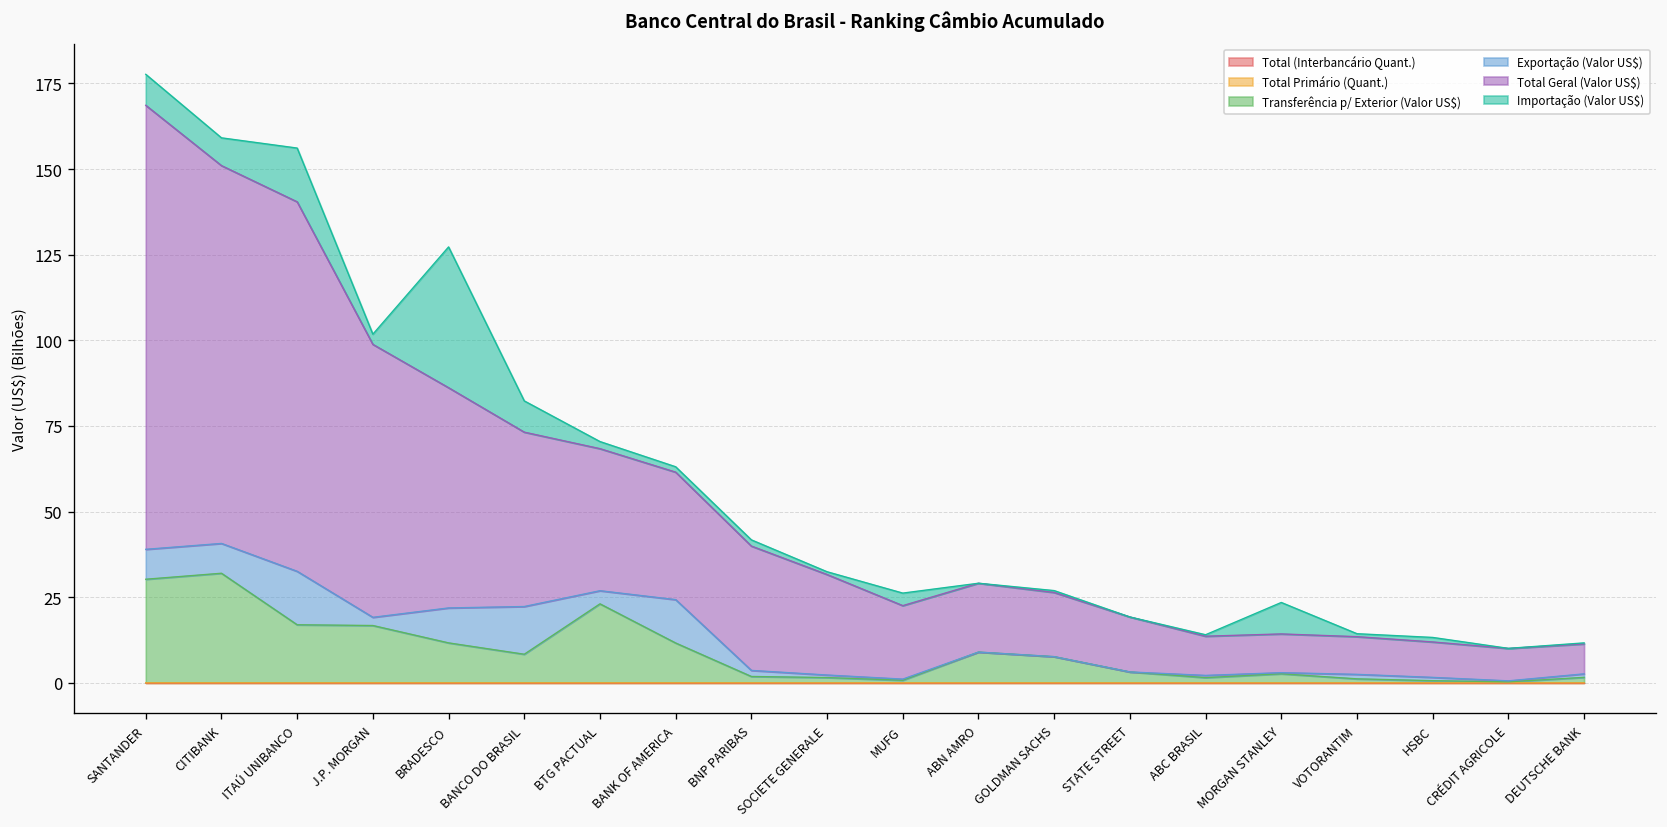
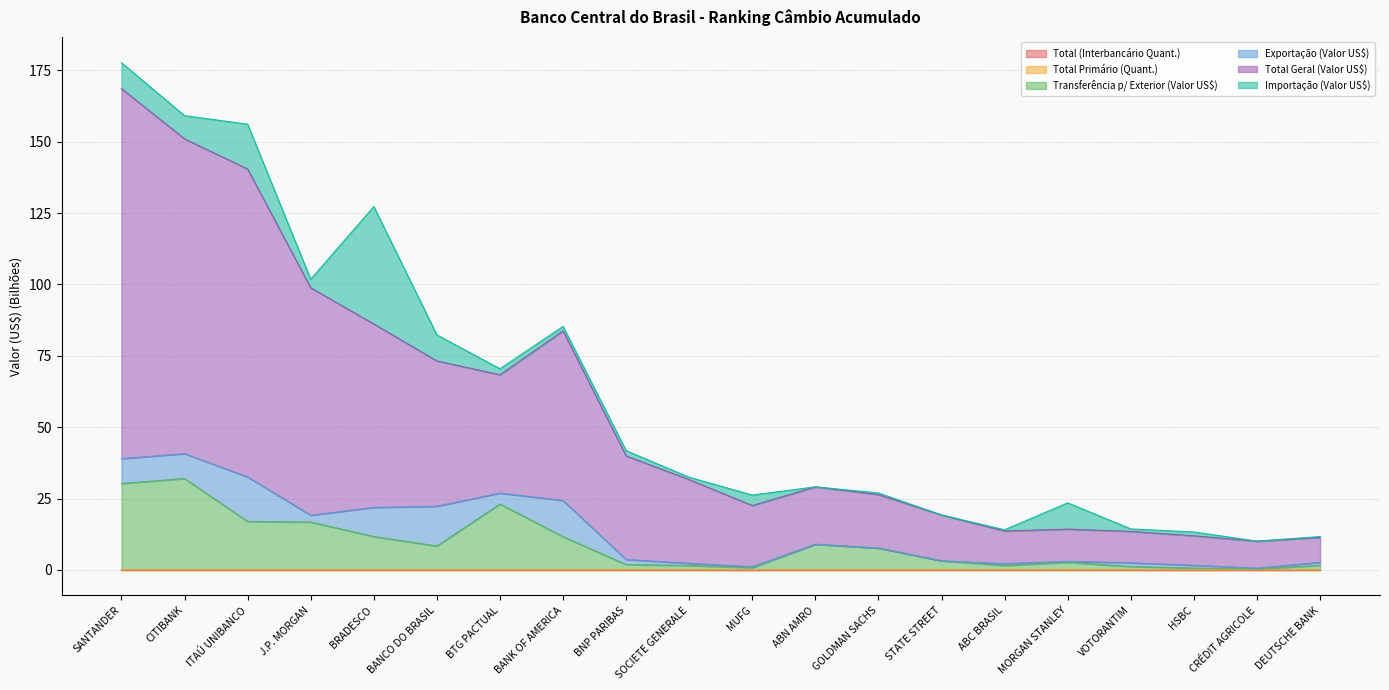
  {
    "Total Primário (Quant.)": {
      "SANTANDER": 0,
      "CITIBANK": 0,
      "ITAÚ UNIBANCO": 0,
      "J.P. MORGAN": 0,
      "BRADESCO": 0,
      "BANCO DO BRASIL": 0,
      "BTG PACTUAL": 0,
      "BANK OF AMERICA": 0,
      "BNP PARIBAS": 0,
      "SOCIETE GENERALE": 0,
      "ABN AMRO": 0,
      "GOLDMAN SACHS": 0,
      "STATE STREET": 0,
      "ABC BRASIL": 0,
      "MORGAN STANLEY": 0,
      "VOTORANTIM": 0,
      "DEUTSCHE BANK": 0
    },
    "Transferência p/ Exterior (Valor US$)": {
      "SANTANDER": 30,
      "CITIBANK": 32,
      "ITAÚ UNIBANCO": 17,
      "J.P. MORGAN": 17,
      "BRADESCO": 12,
      "BANCO DO BRASIL": 8,
      "BTG PACTUAL": 23,
      "BANK OF AMERICA": 12,
      "BNP PARIBAS": 2,
      "VOTORANTIM": 1,
      "DEUTSCHE BANK": 2
    },
    "Exportação (Valor US$)": {
      "SANTANDER": 9,
      "CITIBANK": 9,
      "ITAÚ UNIBANCO": 16,
      "J.P. MORGAN": 2,
      "BRADESCO": 10,
      "BANCO DO BRASIL": 14,
      "BTG PACTUAL": 4,
      "BANK OF AMERICA": 13,
      "BNP PARIBAS": 2,
      "VOTORANTIM": 1,
      "HSBC": 1,
      "DEUTSCHE BANK": 1
    },
    "Total Geral (Valor US$)": {
      "SANTANDER": 130,
      "CITIBANK": 110,
      "ITAÚ UNIBANCO": 108,
      "J.P. MORGAN": 80,
      "BRADESCO": 64,
      "BANCO DO BRASIL": 51,
      "BTG PACTUAL": 41,
-     "BANK OF AMERICA": 37,
+     "BANK OF AMERICA": 59,
      "BNP PARIBAS": 36,
      "MUFG": 21,
      "MORGAN STANLEY": 11,
      "HSBC": 10
    },
    "Importação (Valor US$)": {
      "SANTANDER": 9,
      "CITIBANK": 8,
      "ITAÚ UNIBANCO": 16,
      "J.P. MORGAN": 3,
      "BRADESCO": 41,
      "BANCO DO BRASIL": 9,
      "BTG PACTUAL": 2,
      "BANK OF AMERICA": 2,
      "BNP PARIBAS": 2,
      "MUFG": 4,
      "MORGAN STANLEY": 9,
      "HSBC": 1
    }
  }
